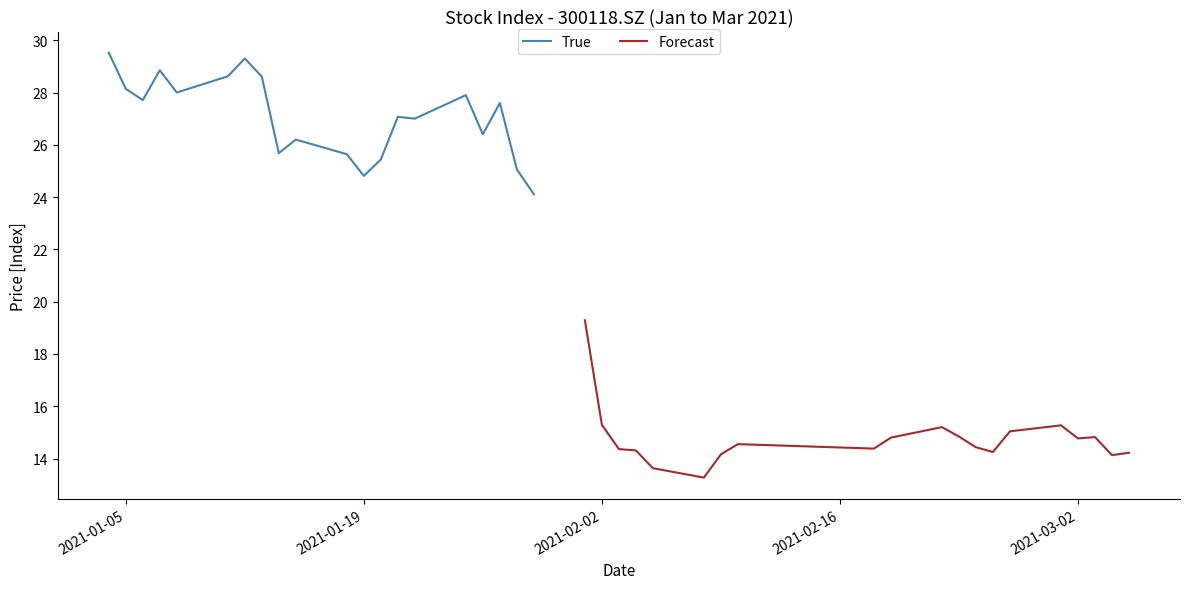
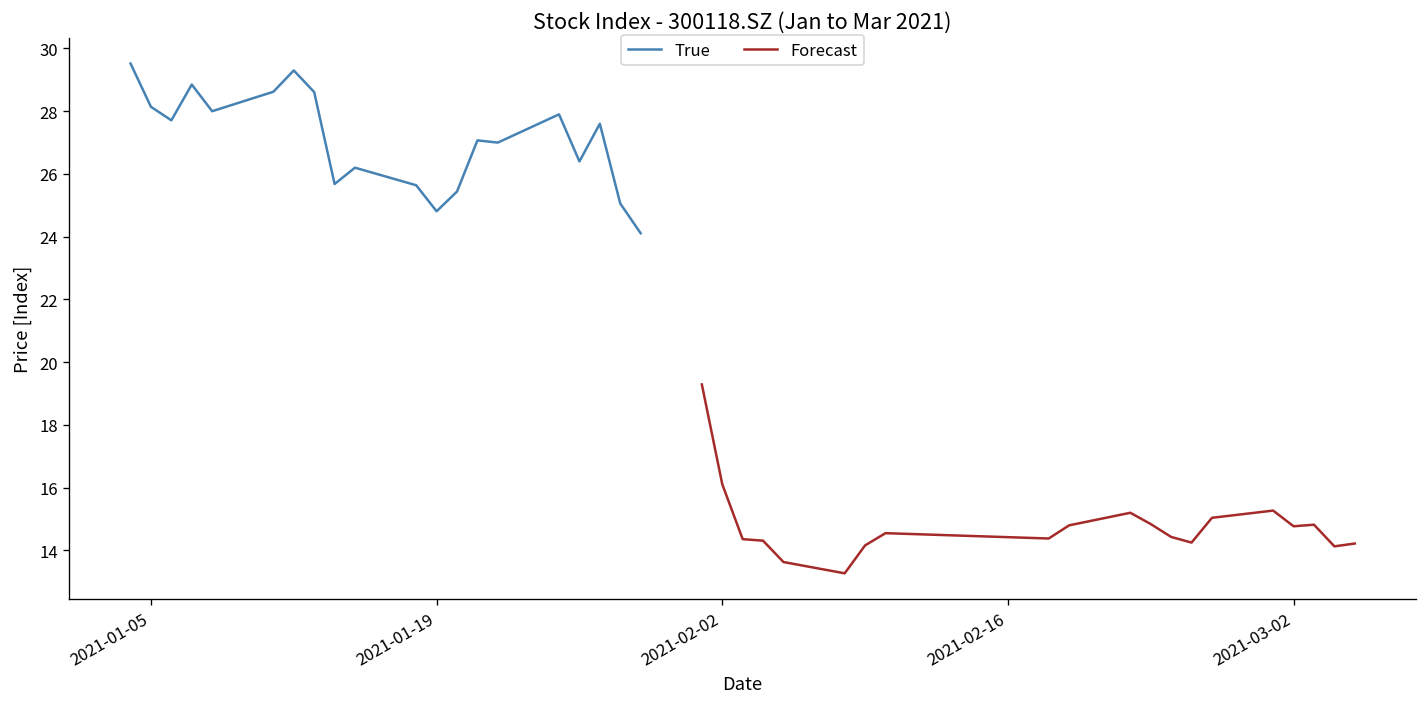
  {
    "True": {
      "2021-01-05": 28.1,
      "2021-01-19": 24.8
    },
    "Forecast": {
-     "2021-02-02": 15.3,
+     "2021-02-02": 16.1,
      "2021-03-02": 14.8
    }
  }
